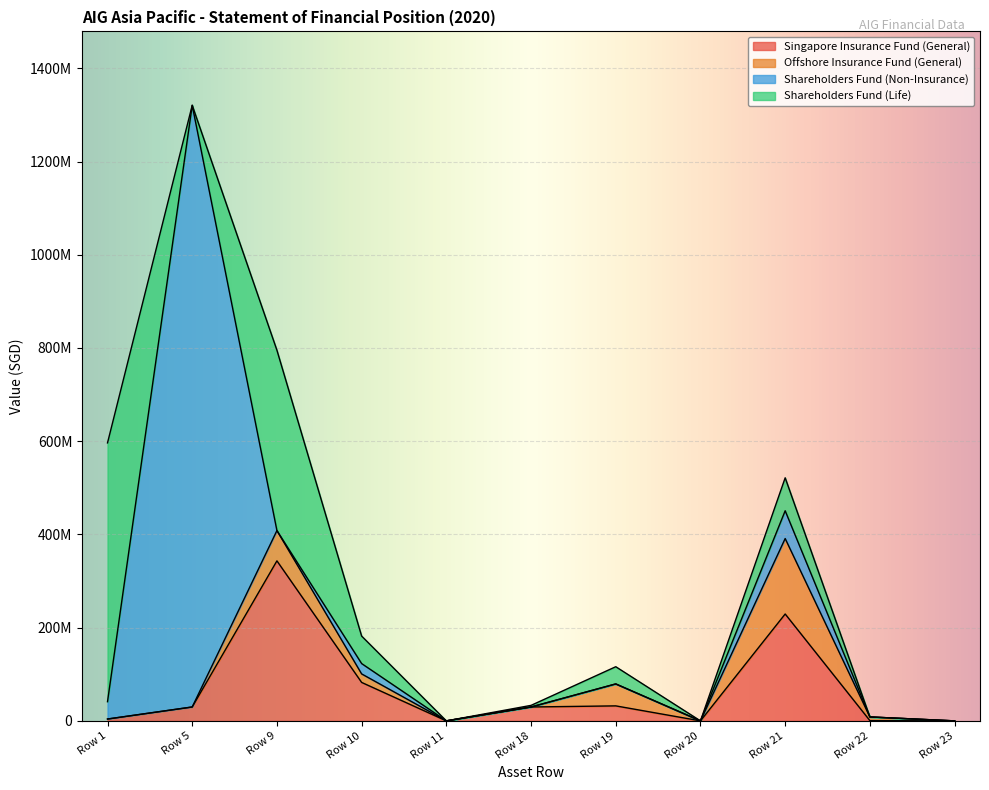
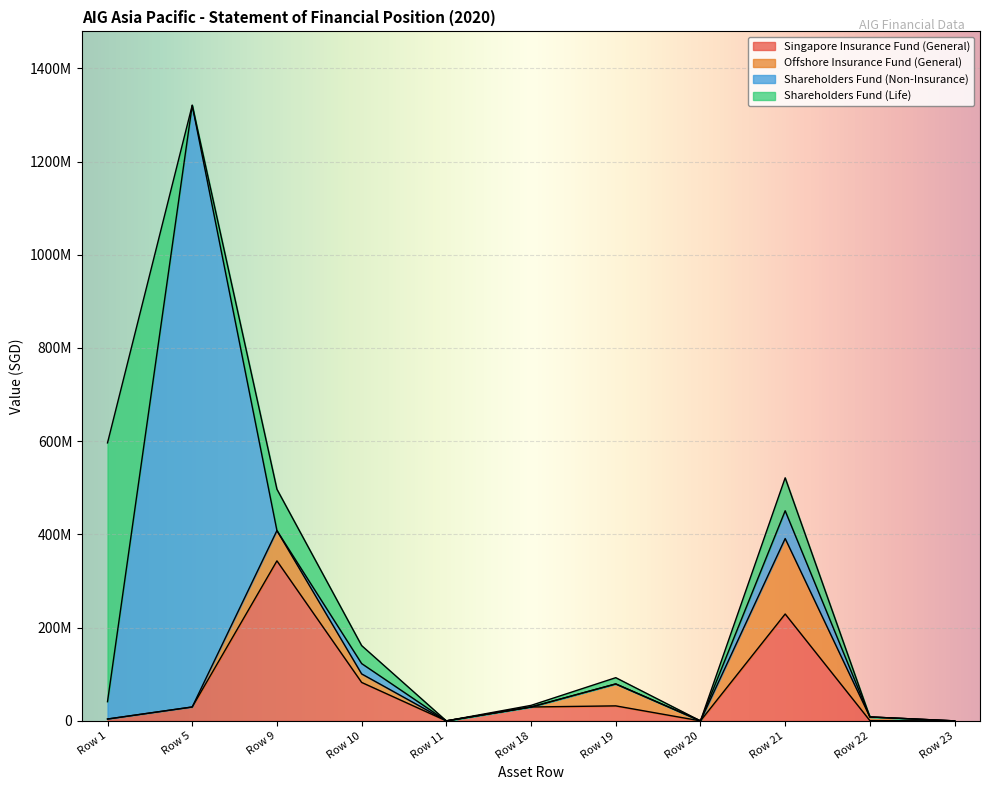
  {
    "Shareholders Fund (Non-Insurance)": {
      "Row 1": 40000000,
      "Row 10": 20000000,
      "Row 21": 60000000
    },
    "Shareholders Fund (Life)": {
      "Row 1": 560000000,
-     "Row 9": 390000000,
-     "Row 10": 60000000,
-     "Row 19": 40000000,
+     "Row 9": 90000000,
+     "Row 10": 40000000,
+     "Row 19": 10000000,
      "Row 21": 70000000
    }
  }
